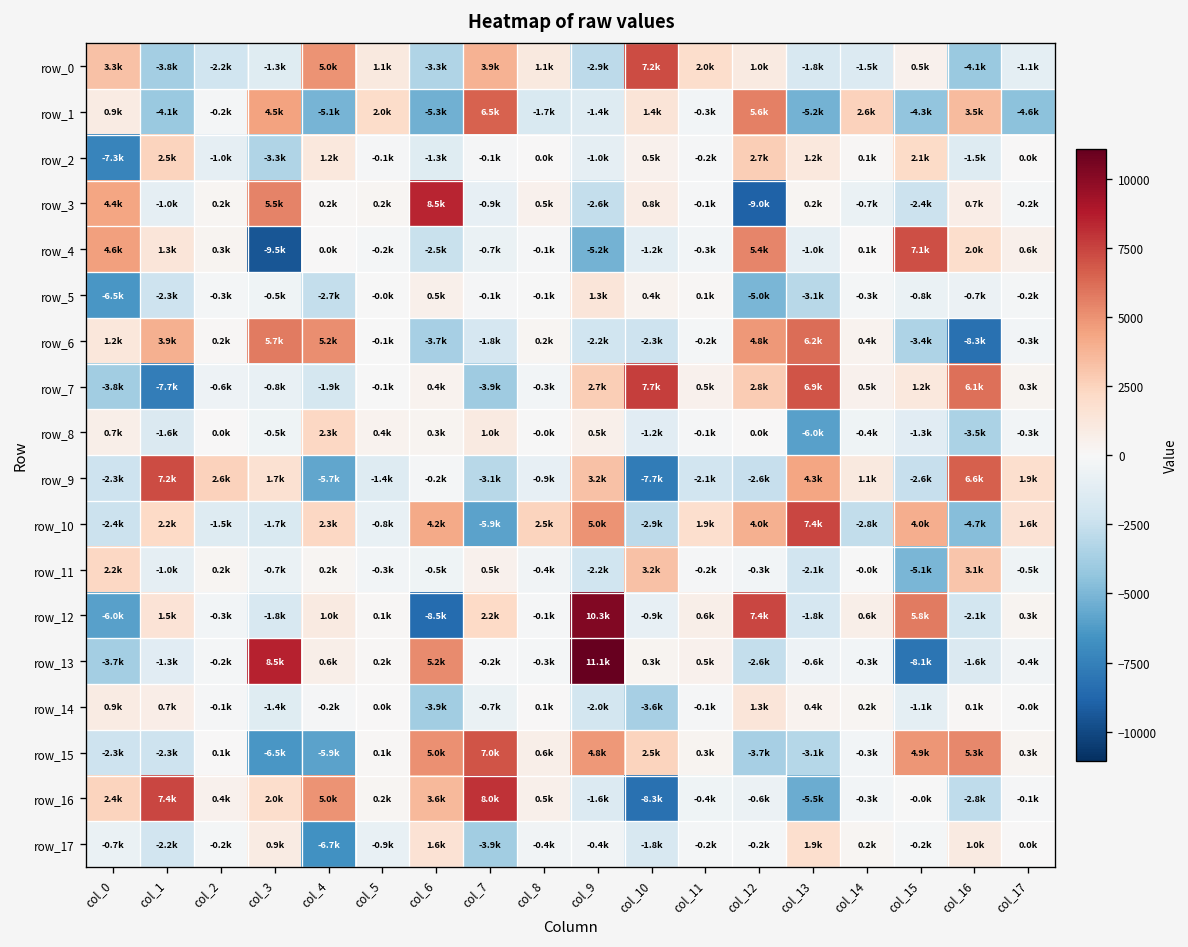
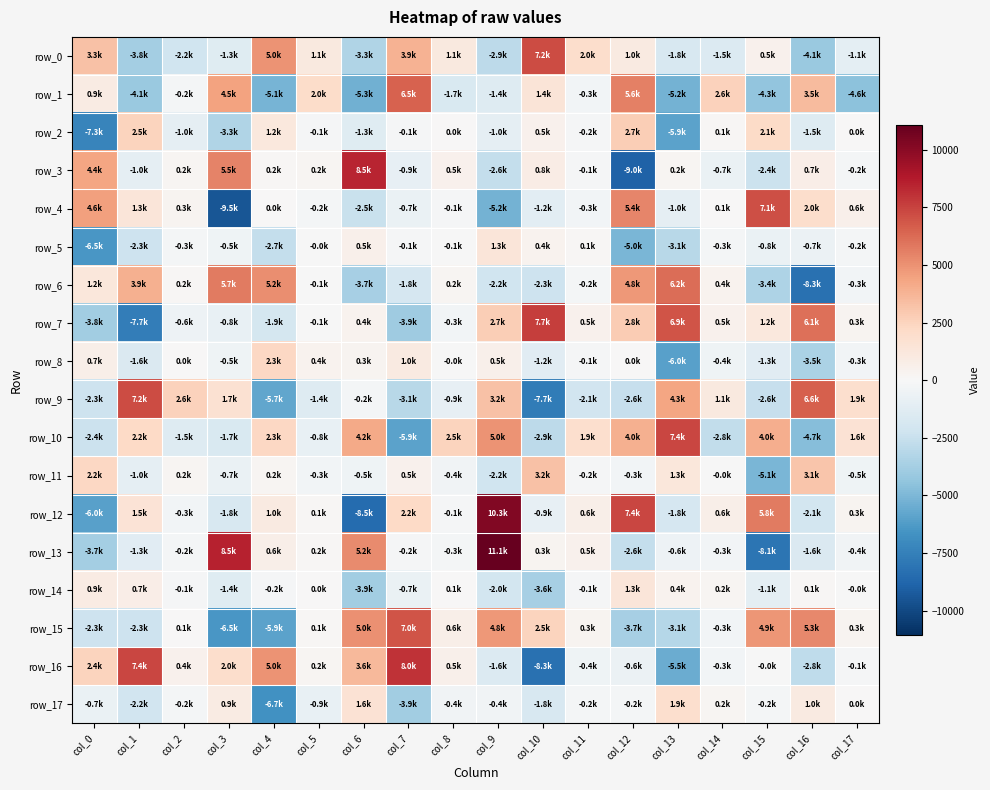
  {
    "row_2": {
      "col_0": "-7.3k",
      "col_1": "2.5k",
      "col_2": "-1.0k",
      "col_3": "-3.3k",
      "col_4": "1.2k",
      "col_5": "-0.1k",
      "col_6": "-1.3k",
      "col_7": "-0.1k",
      "col_8": "0.0k",
      "col_9": "-1.0k",
      "col_10": "0.5k",
      "col_11": "-0.2k",
      "col_12": "2.7k",
-     "col_13": "1.2k",
+     "col_13": "-5.9k",
      "col_14": "0.1k",
      "col_15": "2.1k",
      "col_16": "-1.5k",
      "col_17": "0.0k"
    },
    "row_11": {
      "col_0": "2.2k",
      "col_1": "-1.0k",
      "col_2": "0.2k",
      "col_3": "-0.7k",
      "col_4": "0.2k",
      "col_5": "-0.3k",
      "col_6": "-0.5k",
      "col_7": "0.5k",
      "col_8": "-0.4k",
      "col_9": "-2.2k",
      "col_10": "3.2k",
      "col_11": "-0.2k",
      "col_12": "-0.3k",
-     "col_13": "-2.1k",
+     "col_13": "1.3k",
      "col_14": "-0.0k",
      "col_15": "-5.1k",
      "col_16": "3.1k",
      "col_17": "-0.5k"
    }
  }
